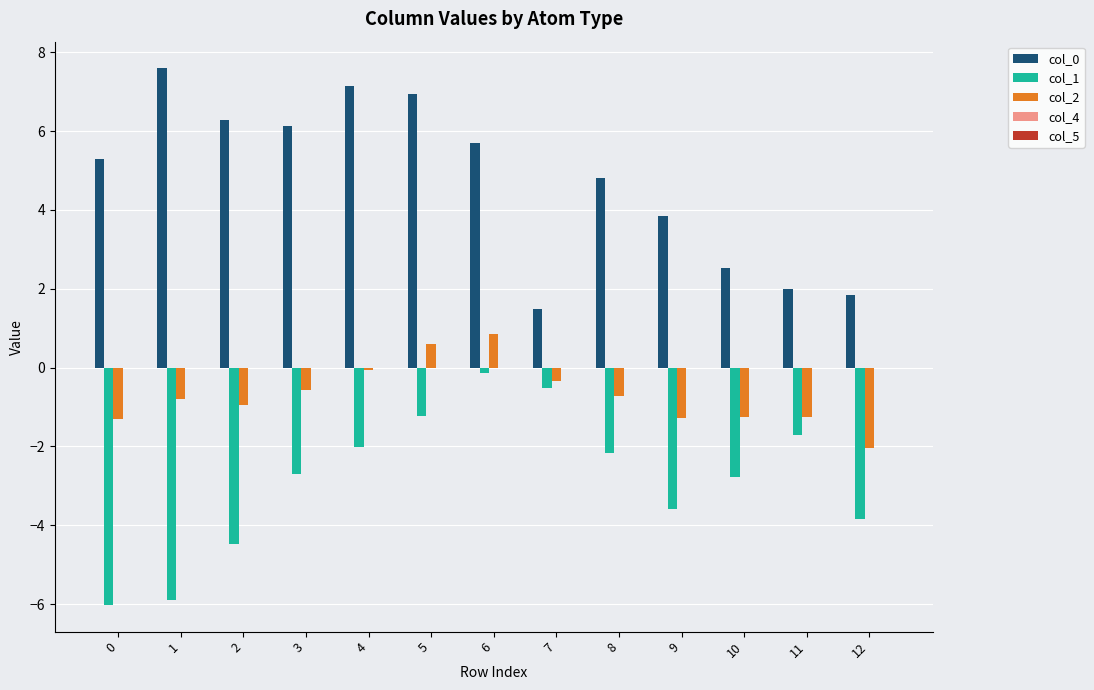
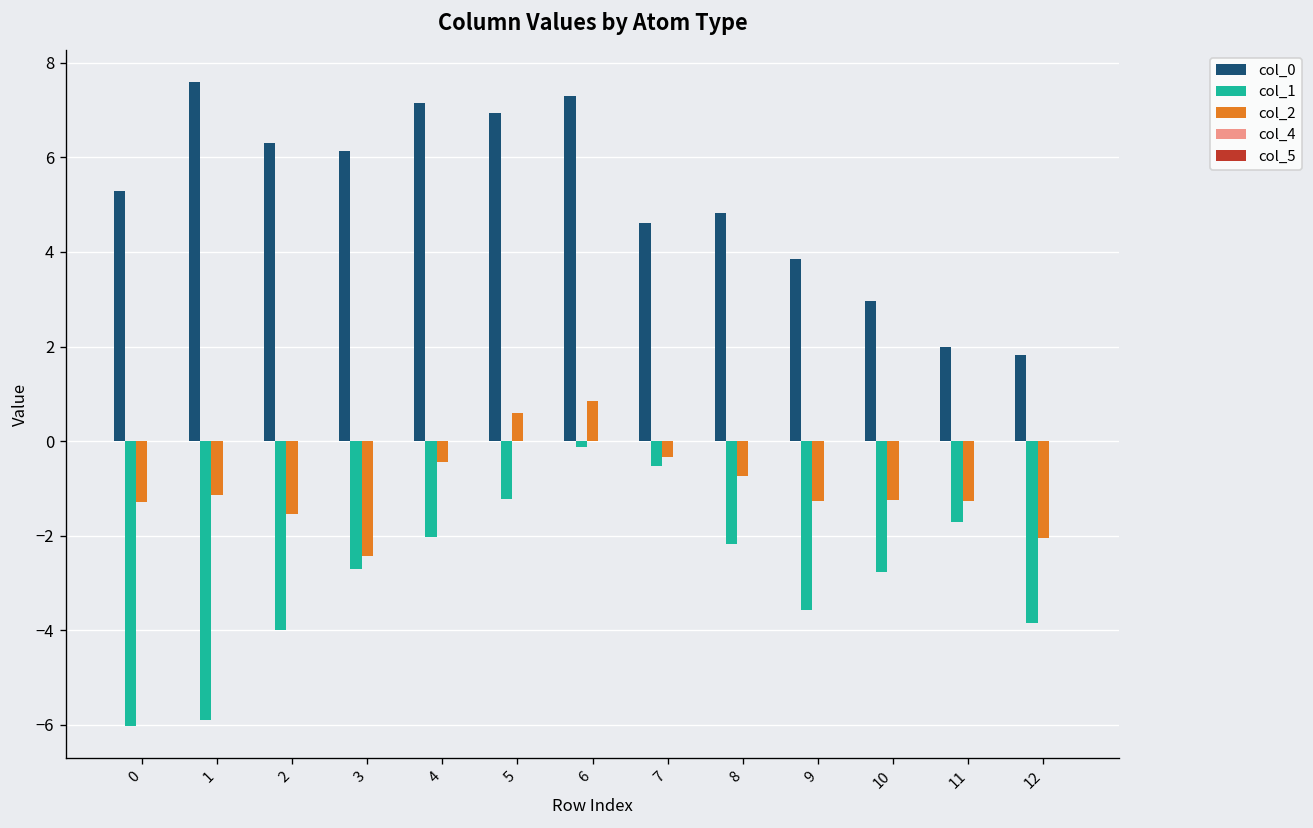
  {
    "col_0": {
      "0": 5.3,
      "1": 7.6,
      "2": 6.3,
      "3": 6.1,
      "4": 7.1,
      "5": 6.9,
-     "6": 5.7,
-     "7": 1.5,
+     "6": 7.3,
+     "7": 4.6,
      "8": 4.8,
      "9": 3.9,
-     "10": 2.5,
+     "10": 3.0,
      "11": 2.0,
      "12": 1.8
    },
    "col_1": {
      "0": -6.0,
      "1": -5.9,
-     "2": -4.5,
+     "2": -4.0,
      "3": -2.7,
      "4": -2.0,
      "5": -1.2,
      "6": -0.1,
      "7": -0.5,
      "8": -2.2,
      "9": -3.6,
      "10": -2.8,
      "11": -1.7,
      "12": -3.8
    },
    "col_2": {
      "0": -1.3,
-     "1": -0.8,
-     "2": -0.9,
-     "3": -0.6,
-     "4": -0.1,
+     "1": -1.1,
+     "2": -1.5,
+     "3": -2.4,
+     "4": -0.4,
      "5": 0.6,
      "6": 0.9,
      "7": -0.3,
      "8": -0.7,
      "9": -1.3,
      "10": -1.2,
      "11": -1.3,
      "12": -2.0
    },
    "col_4": {
      "0": 0.0,
      "1": 0.0,
      "2": 0.0,
      "3": 0.0,
      "4": 0.0,
      "5": 0.0,
      "6": 0.0,
      "7": 0.0,
      "8": 0.0,
      "9": 0.0,
      "10": 0.0,
      "11": 0.0,
      "12": 0.0
    },
    "col_5": {
      "0": 0.0,
      "1": 0.0,
      "2": 0.0,
      "3": 0.0,
      "4": 0.0,
      "5": 0.0,
      "6": 0.0,
      "7": 0.0,
      "8": 0.0,
      "9": 0.0,
      "10": 0.0,
      "11": 0.0,
      "12": 0.0
    }
  }
